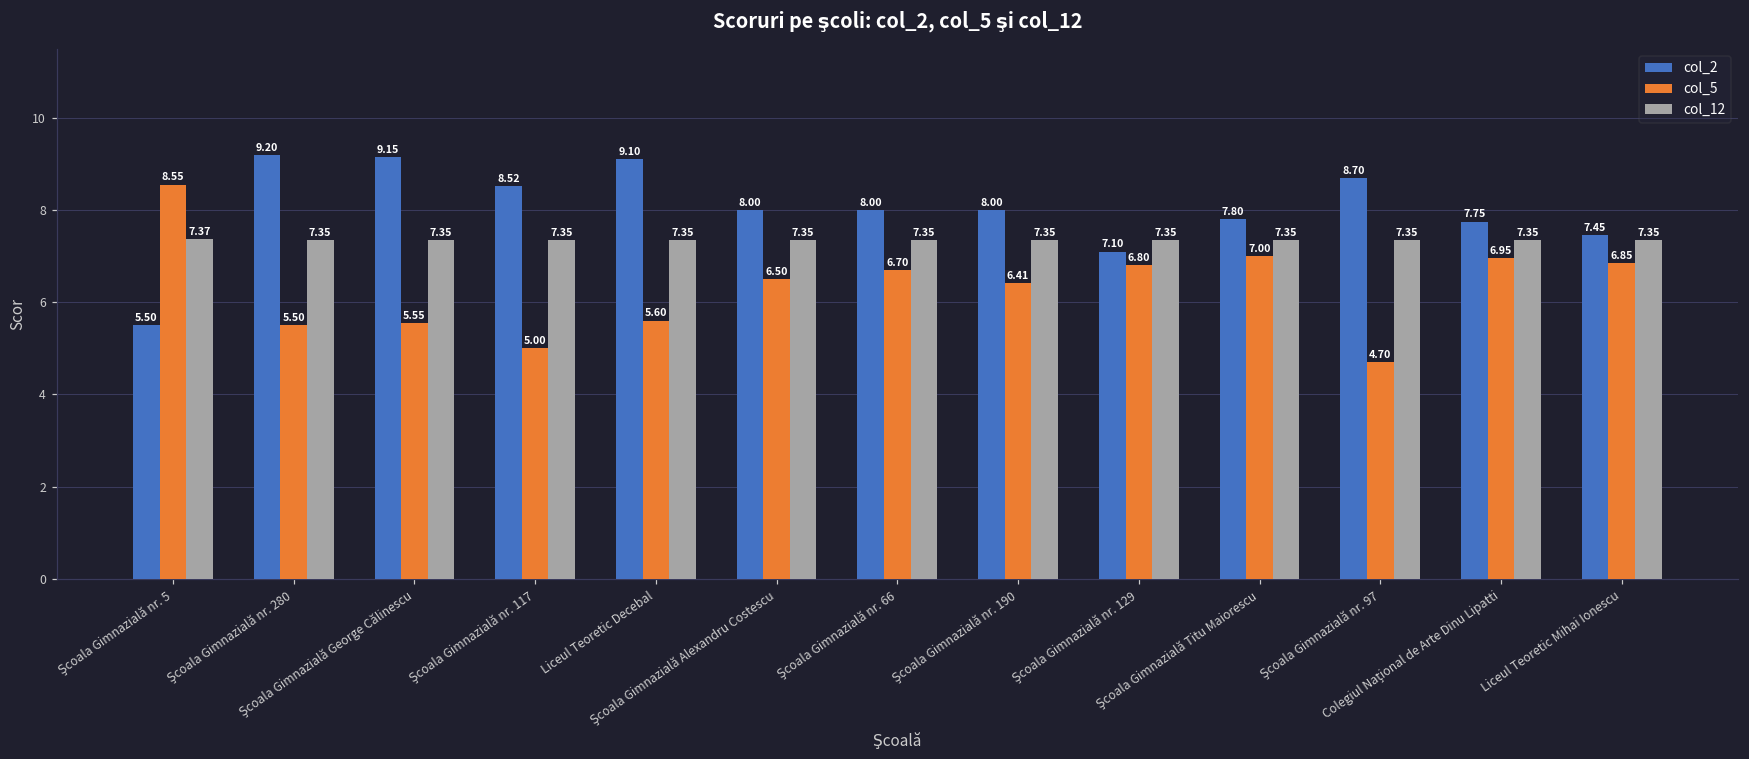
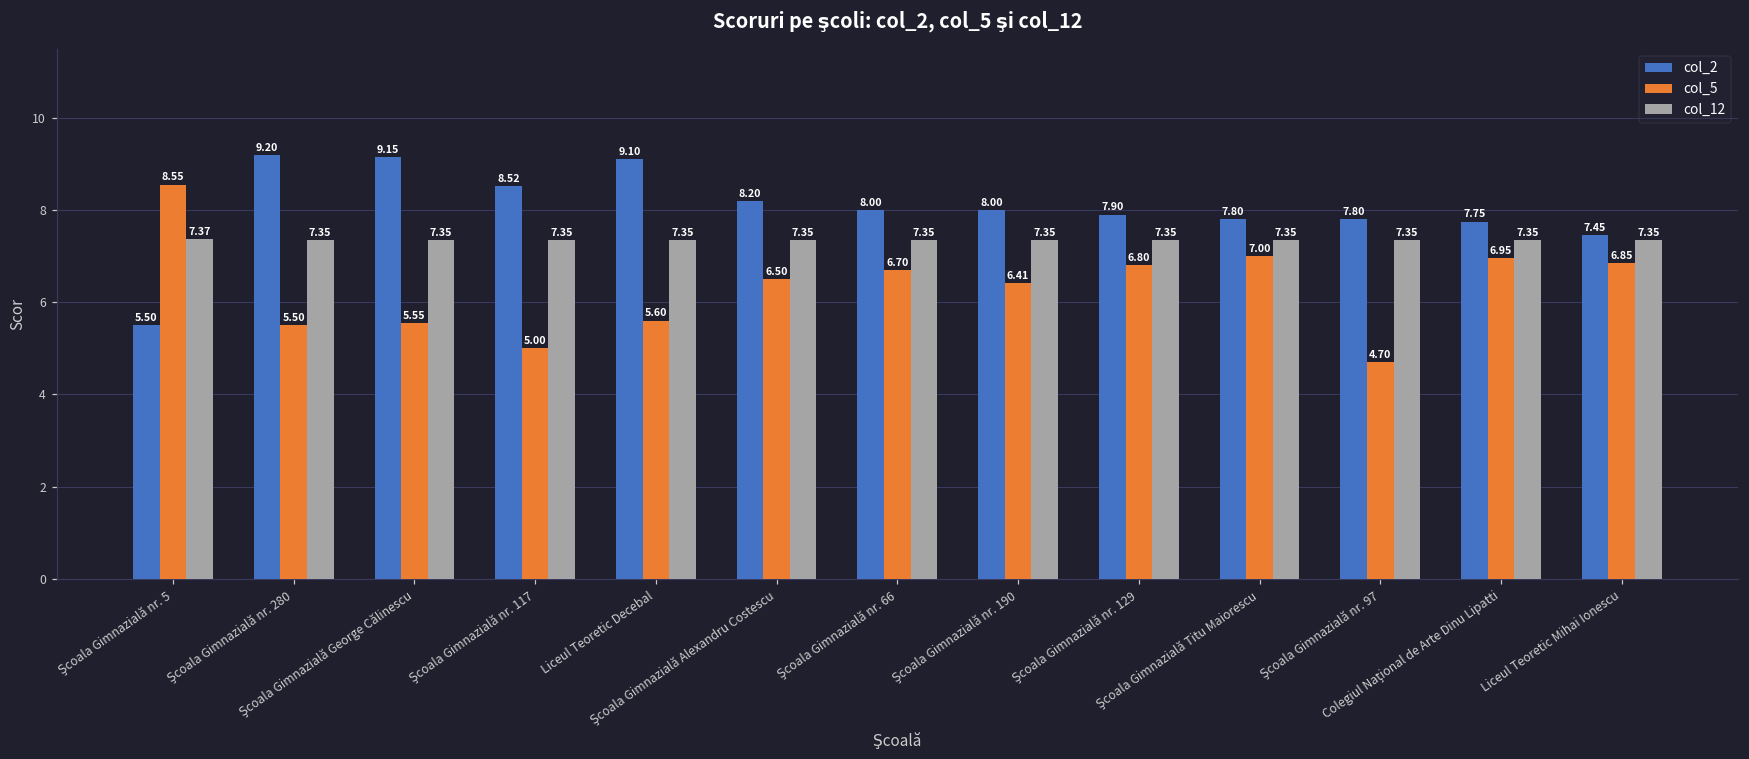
  {
    "col_2": {
      "Şcoala Gimnazială nr. 5": 5.50,
      "Şcoala Gimnazială nr. 280": 9.20,
      "Şcoala Gimnazială George Călinescu": 9.15,
      "Şcoala Gimnazială nr. 117": 8.52,
      "Liceul Teoretic Decebal": 9.10,
-     "Şcoala Gimnazială Alexandru Costescu": 8.00,
+     "Şcoala Gimnazială Alexandru Costescu": 8.20,
      "Şcoala Gimnazială nr. 66": 8.00,
      "Şcoala Gimnazială nr. 190": 8.00,
-     "Şcoala Gimnazială nr. 129": 7.10,
+     "Şcoala Gimnazială nr. 129": 7.90,
      "Şcoala Gimnazială Titu Maiorescu": 7.80,
-     "Şcoala Gimnazială nr. 97": 8.70,
+     "Şcoala Gimnazială nr. 97": 7.80,
      "Colegiul Naţional de Arte Dinu Lipatti": 7.75,
      "Liceul Teoretic Mihai Ionescu": 7.45
    },
    "col_5": {
      "Şcoala Gimnazială nr. 5": 8.55,
      "Şcoala Gimnazială nr. 280": 5.50,
      "Şcoala Gimnazială George Călinescu": 5.55,
      "Şcoala Gimnazială nr. 117": 5.00,
      "Liceul Teoretic Decebal": 5.60,
      "Şcoala Gimnazială Alexandru Costescu": 6.50,
      "Şcoala Gimnazială nr. 66": 6.70,
      "Şcoala Gimnazială nr. 190": 6.41,
      "Şcoala Gimnazială nr. 129": 6.80,
      "Şcoala Gimnazială Titu Maiorescu": 7.00,
      "Şcoala Gimnazială nr. 97": 4.70,
      "Colegiul Naţional de Arte Dinu Lipatti": 6.95,
      "Liceul Teoretic Mihai Ionescu": 6.85
    },
    "col_12": {
      "Şcoala Gimnazială nr. 5": 7.37,
      "Şcoala Gimnazială nr. 280": 7.35,
      "Şcoala Gimnazială George Călinescu": 7.35,
      "Şcoala Gimnazială nr. 117": 7.35,
      "Liceul Teoretic Decebal": 7.35,
      "Şcoala Gimnazială Alexandru Costescu": 7.35,
      "Şcoala Gimnazială nr. 66": 7.35,
      "Şcoala Gimnazială nr. 190": 7.35,
      "Şcoala Gimnazială nr. 129": 7.35,
      "Şcoala Gimnazială Titu Maiorescu": 7.35,
      "Şcoala Gimnazială nr. 97": 7.35,
      "Colegiul Naţional de Arte Dinu Lipatti": 7.35,
      "Liceul Teoretic Mihai Ionescu": 7.35
    }
  }
